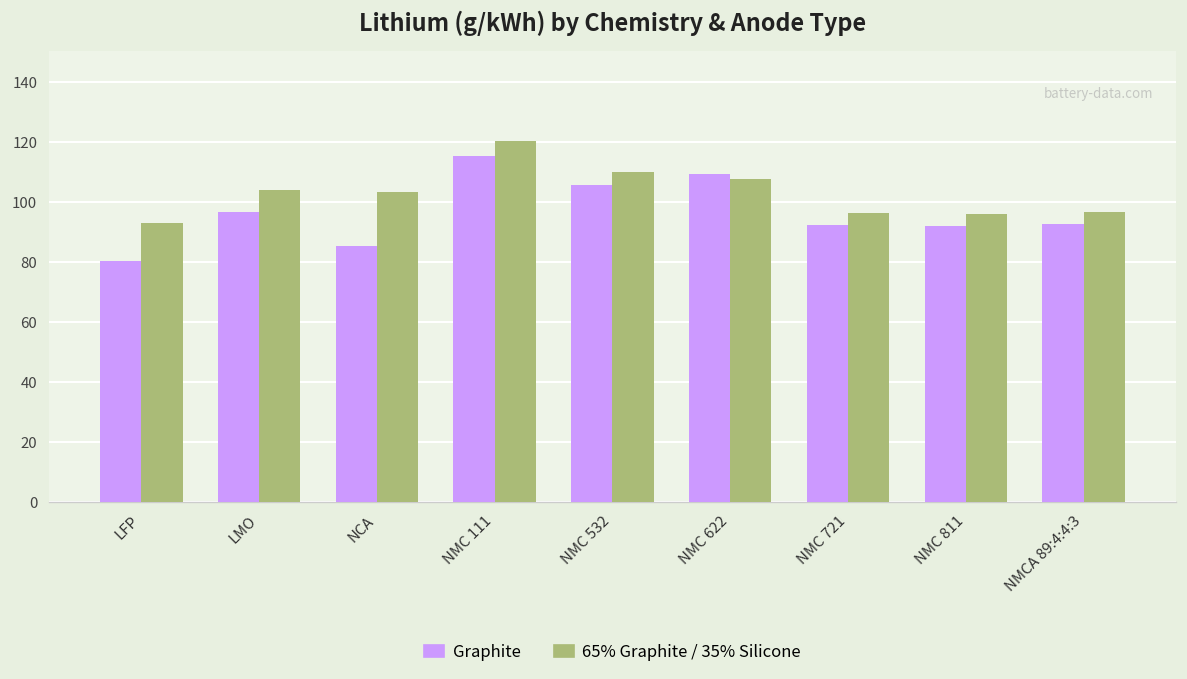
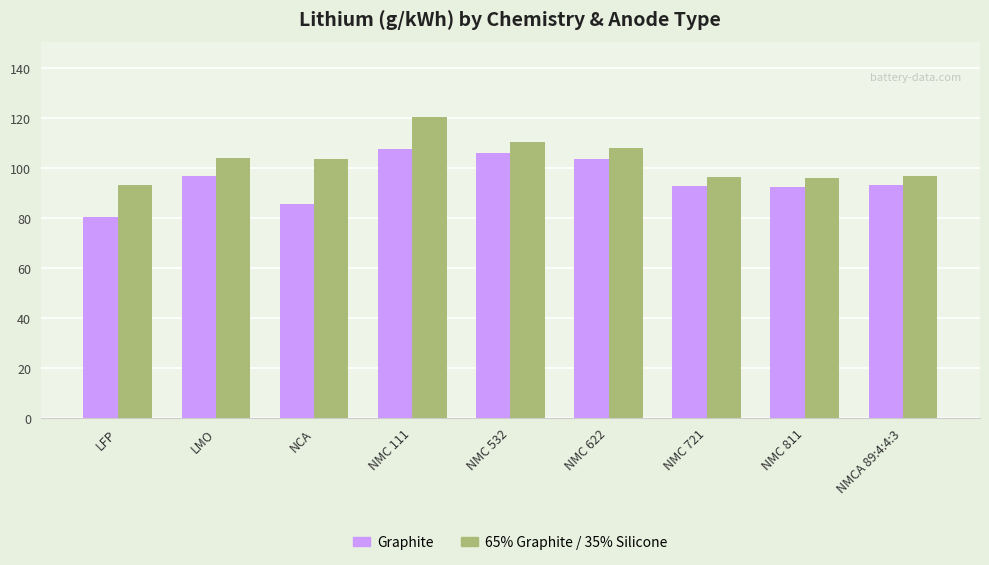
  {
    "Graphite": {
      "LFP": 80,
      "LMO": 97,
      "NCA": 86,
-     "NMC 111": 115,
+     "NMC 111": 107,
      "NMC 532": 106,
-     "NMC 622": 110,
+     "NMC 622": 103,
      "NMC 721": 93,
      "NMC 811": 92,
      "NMCA 89:4:4:3": 93
    },
    "65% Graphite / 35% Silicone": {
      "LFP": 93,
      "LMO": 104,
      "NCA": 104,
      "NMC 111": 120,
      "NMC 532": 110,
      "NMC 622": 108,
      "NMC 721": 96,
      "NMC 811": 96,
      "NMCA 89:4:4:3": 97
    }
  }
